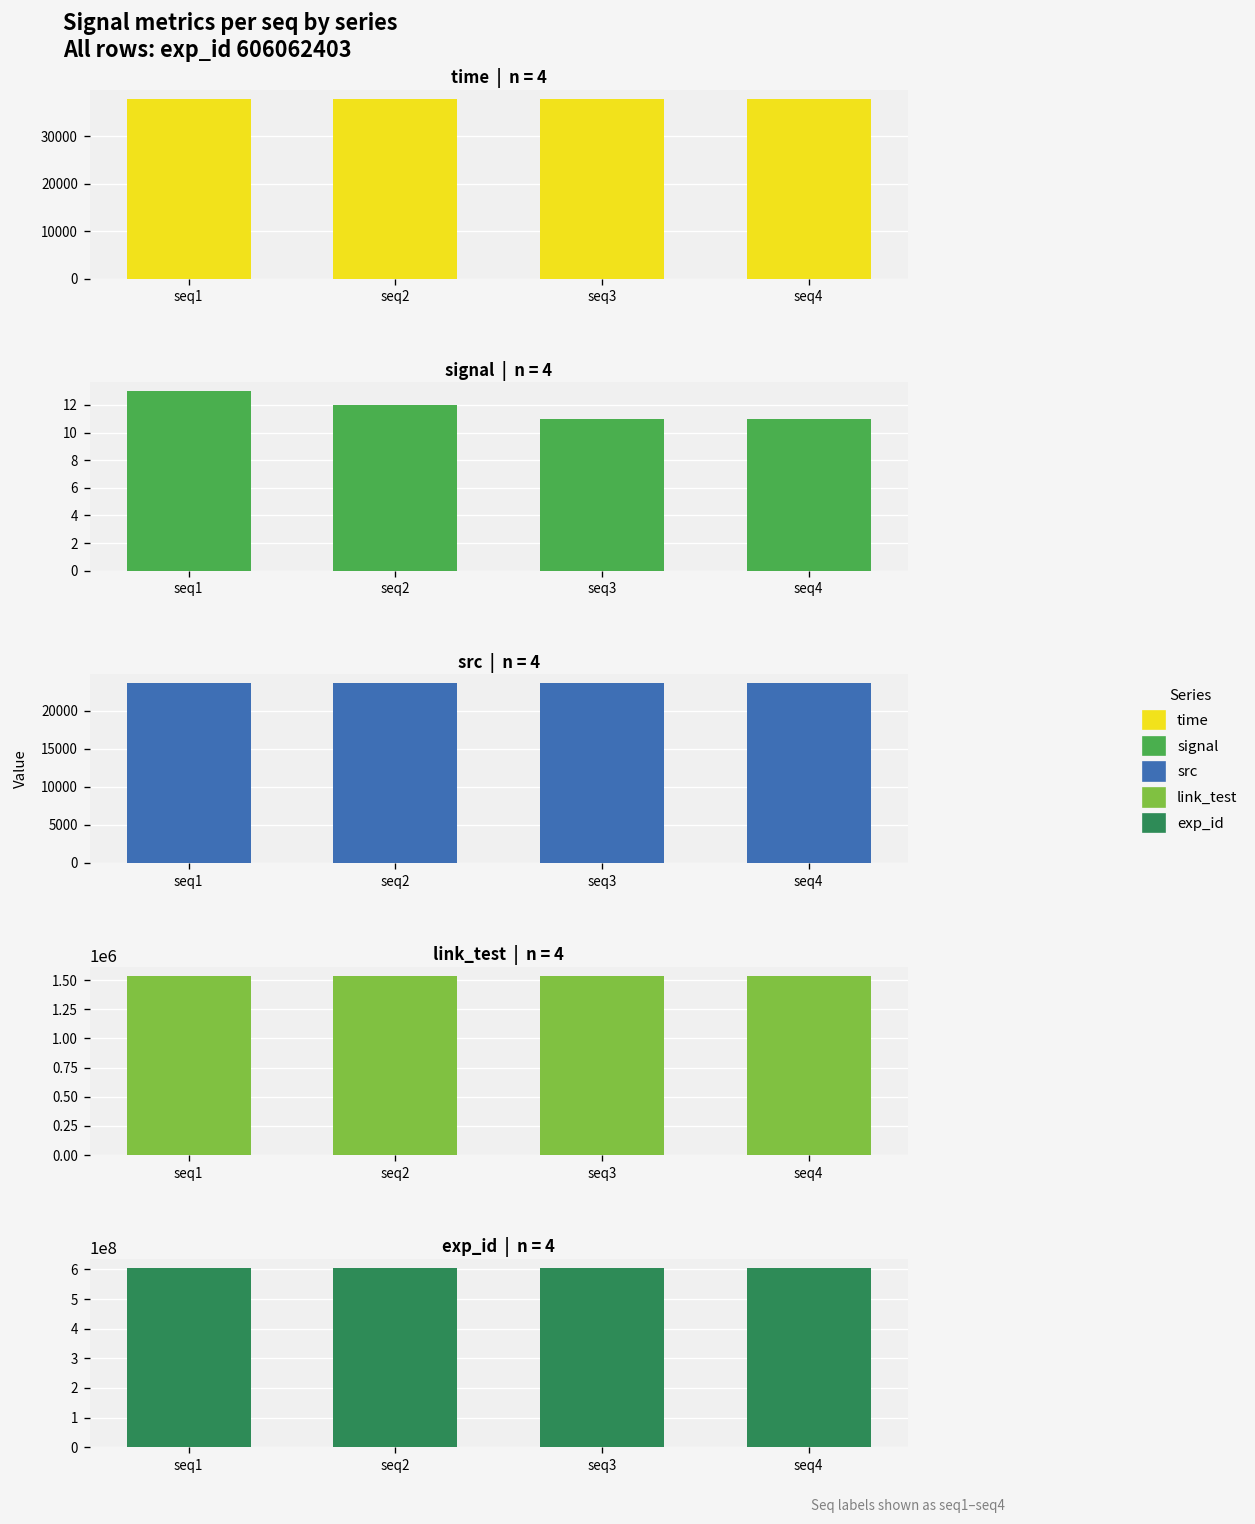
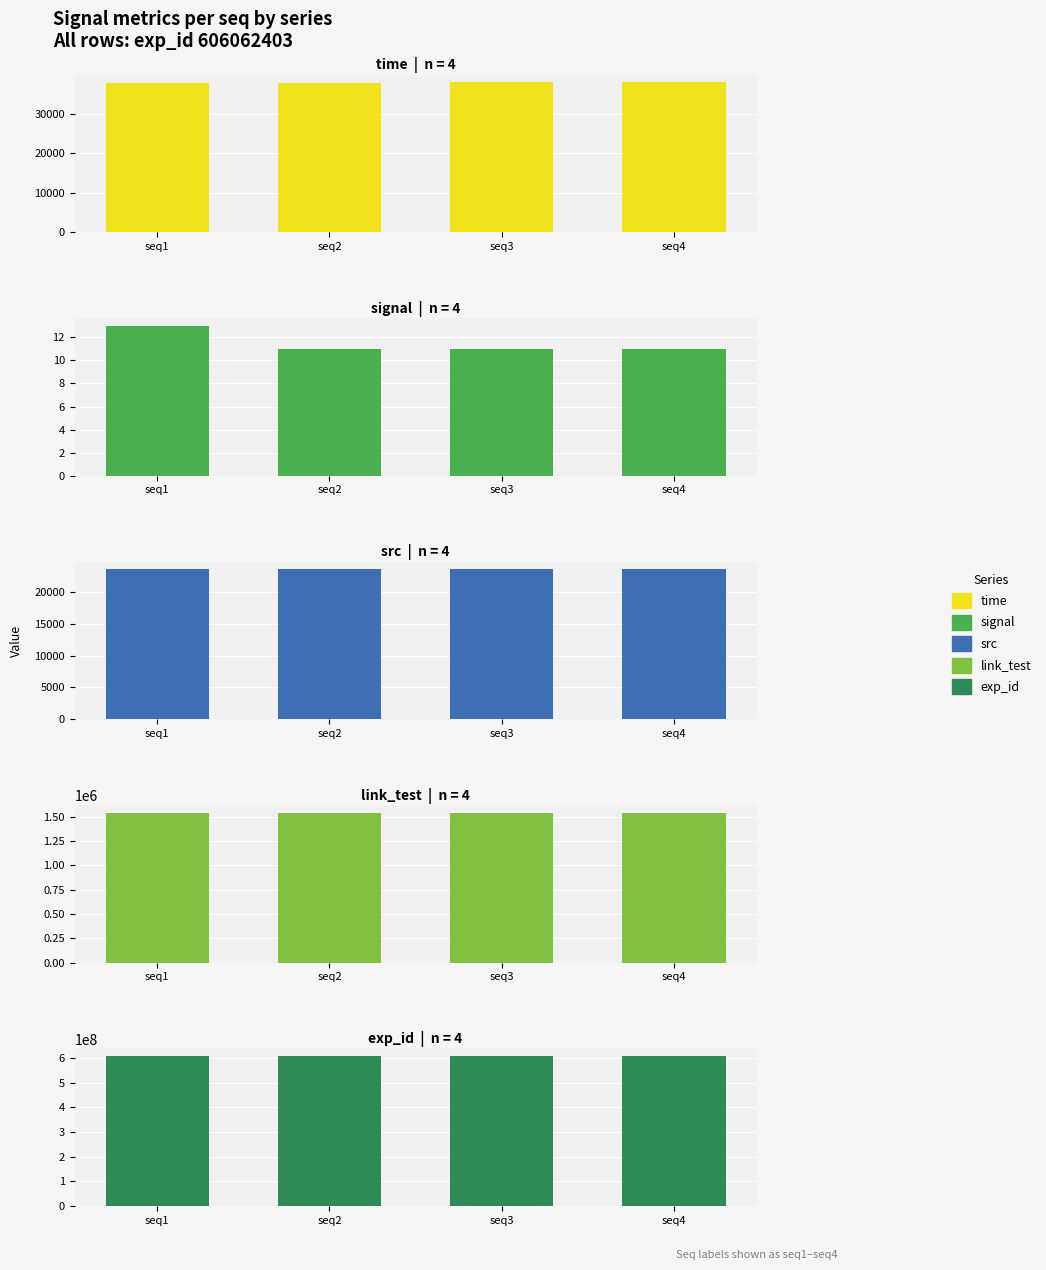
  {
    "time | n = 4": {
      "seq1": 38000,
      "seq2": 38000,
      "seq3": 38000,
      "seq4": 38000
    },
    "signal | n = 4": {
      "seq1": 13,
-     "seq2": 12,
+     "seq2": 11,
      "seq3": 11,
      "seq4": 11
    },
    "src | n = 4": {
      "seq1": 24000,
      "seq2": 24000,
      "seq3": 24000,
      "seq4": 24000
    },
    "link_test | n = 4": {
      "seq1": 1500000,
      "seq2": 1500000,
      "seq3": 1500000,
      "seq4": 1500000
    },
    "exp_id | n = 4": {
      "seq1": 610000000,
      "seq2": 610000000,
      "seq3": 610000000,
      "seq4": 610000000
    }
  }
